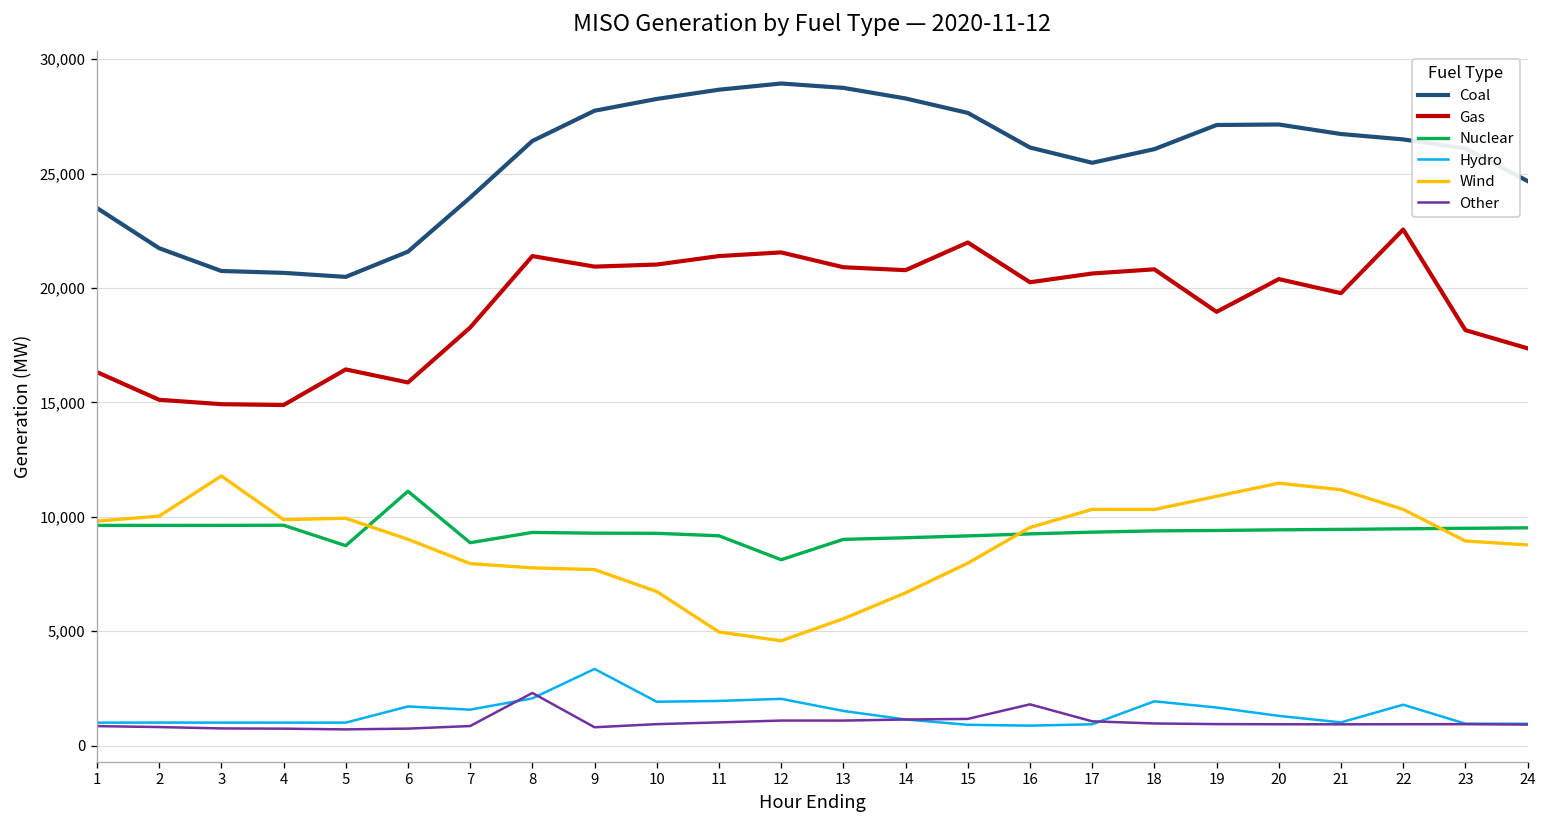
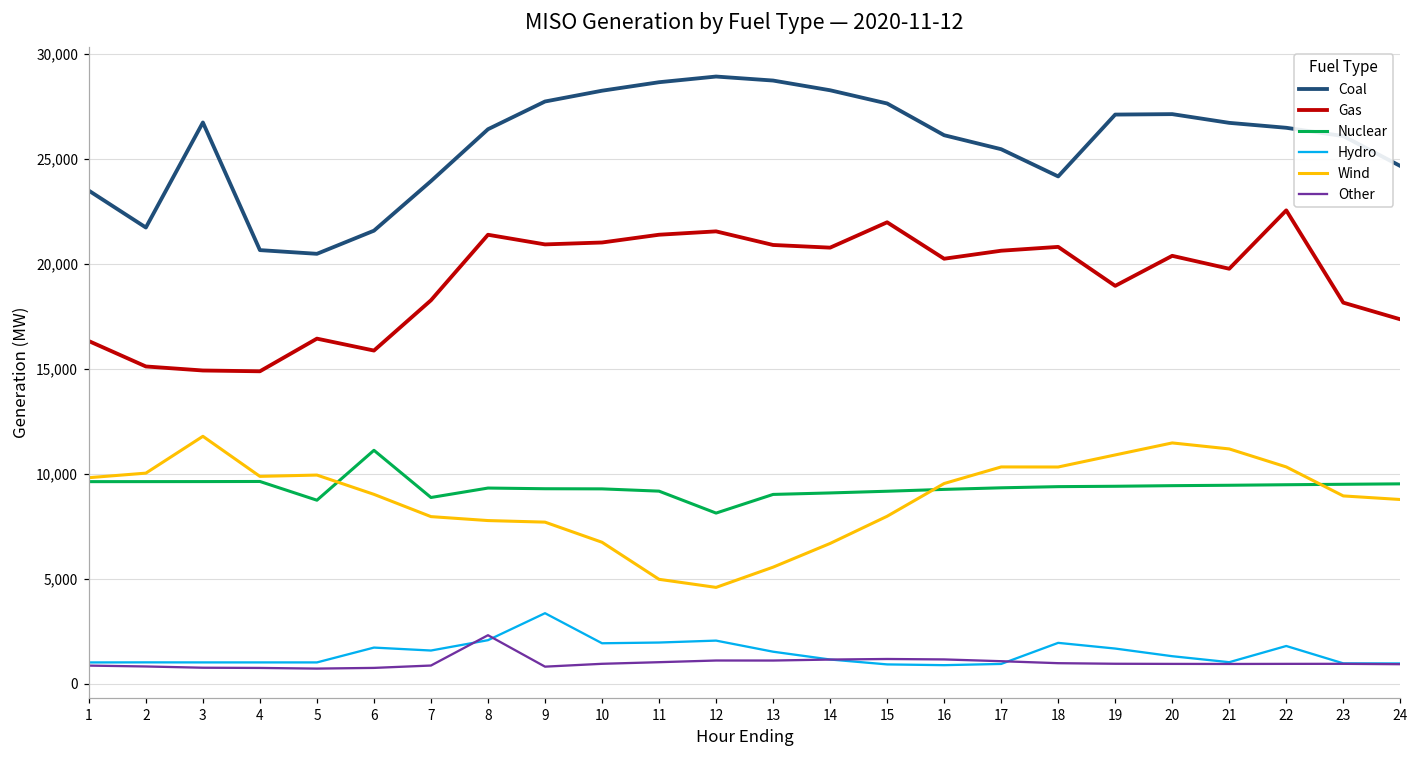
  {
    "Coal": {
      "1": "23,500",
      "2": "21,700",
-     "3": "20,700",
+     "3": "26,700",
      "4": "20,700",
      "5": "20,500",
      "6": "21,600",
      "7": "23,900",
      "8": "26,400",
      "9": "27,700",
      "10": "28,300",
      "11": "28,700",
      "12": "28,900",
      "13": "28,700",
      "14": "28,300",
      "15": "27,700",
      "16": "26,100",
      "17": "25,500",
-     "18": "26,100",
+     "18": "24,200",
      "19": "27,100",
      "20": "27,100",
      "21": "26,700",
      "22": "26,500",
      "24": "24,700"
    },
    "Gas": {
      "1": "16,300",
      "2": "15,100",
      "3": "14,900",
      "4": "14,900",
      "5": "16,400",
      "6": "15,900",
      "7": "18,300",
      "8": "21,400",
      "9": "20,900",
      "10": "21,000",
      "11": "21,400",
      "12": "21,600",
      "13": "20,900",
      "14": "20,800",
      "15": "22,000",
      "16": "20,300",
      "17": "20,600",
      "18": "20,800",
      "19": "19,000",
      "20": "20,400",
      "21": "19,800",
      "22": "22,600",
      "23": "18,200",
      "24": "17,400"
    },
    "Nuclear": {
      "1": "9,600",
      "2": "9,600",
      "3": "9,600",
      "4": "9,600",
      "5": "8,700",
      "6": "11,100",
      "7": "8,900",
      "8": "9,300",
      "9": "9,300",
      "10": "9,300",
      "11": "9,200",
      "12": "8,100",
      "13": "9,000",
      "14": "9,100",
      "15": "9,200",
      "16": "9,300",
      "17": "9,300",
      "18": "9,400",
      "19": "9,400",
      "20": "9,400",
      "21": "9,500",
      "22": "9,500",
      "23": "9,500",
      "24": "9,500"
    },
    "Hydro": {
      "1": "1,000",
      "2": "1,000",
      "3": "1,000",
      "4": "1,000",
      "5": "1,000",
      "6": "1,700",
      "7": "1,600",
      "8": "2,100",
      "9": "3,400",
      "10": "1,900",
      "11": "2,000",
      "12": "2,000",
      "13": "1,500",
      "15": "900",
      "16": "900",
      "18": "1,900",
      "19": "1,700",
      "20": "1,300",
      "22": "1,800"
    },
    "Wind": {
      "1": "9,800",
      "2": "10,000",
      "3": "11,800",
      "4": "9,900",
      "5": "9,900",
      "6": "9,000",
      "7": "8,000",
      "8": "7,800",
      "9": "7,700",
      "10": "6,700",
      "11": "5,000",
      "12": "4,600",
      "13": "5,500",
      "14": "6,700",
      "15": "8,000",
      "16": "9,500",
      "17": "10,300",
      "18": "10,300",
      "19": "10,900",
      "20": "11,500",
      "21": "11,200",
      "22": "10,300",
      "23": "8,900",
      "24": "8,800"
    },
    "Other": {
      "1": "900",
      "2": "800",
      "3": "800",
      "4": "700",
      "5": "700",
      "6": "700",
      "7": "900",
      "8": "2,300",
      "9": "800",
      "10": "900",
      "11": "1,000",
      "12": "1,100",
      "13": "1,100",
      "15": "1,200",
-     "16": "1,800",
+     "16": "1,100",
      "18": "1,000",
      "19": "900",
      "20": "900",
      "22": "900"
    }
  }
